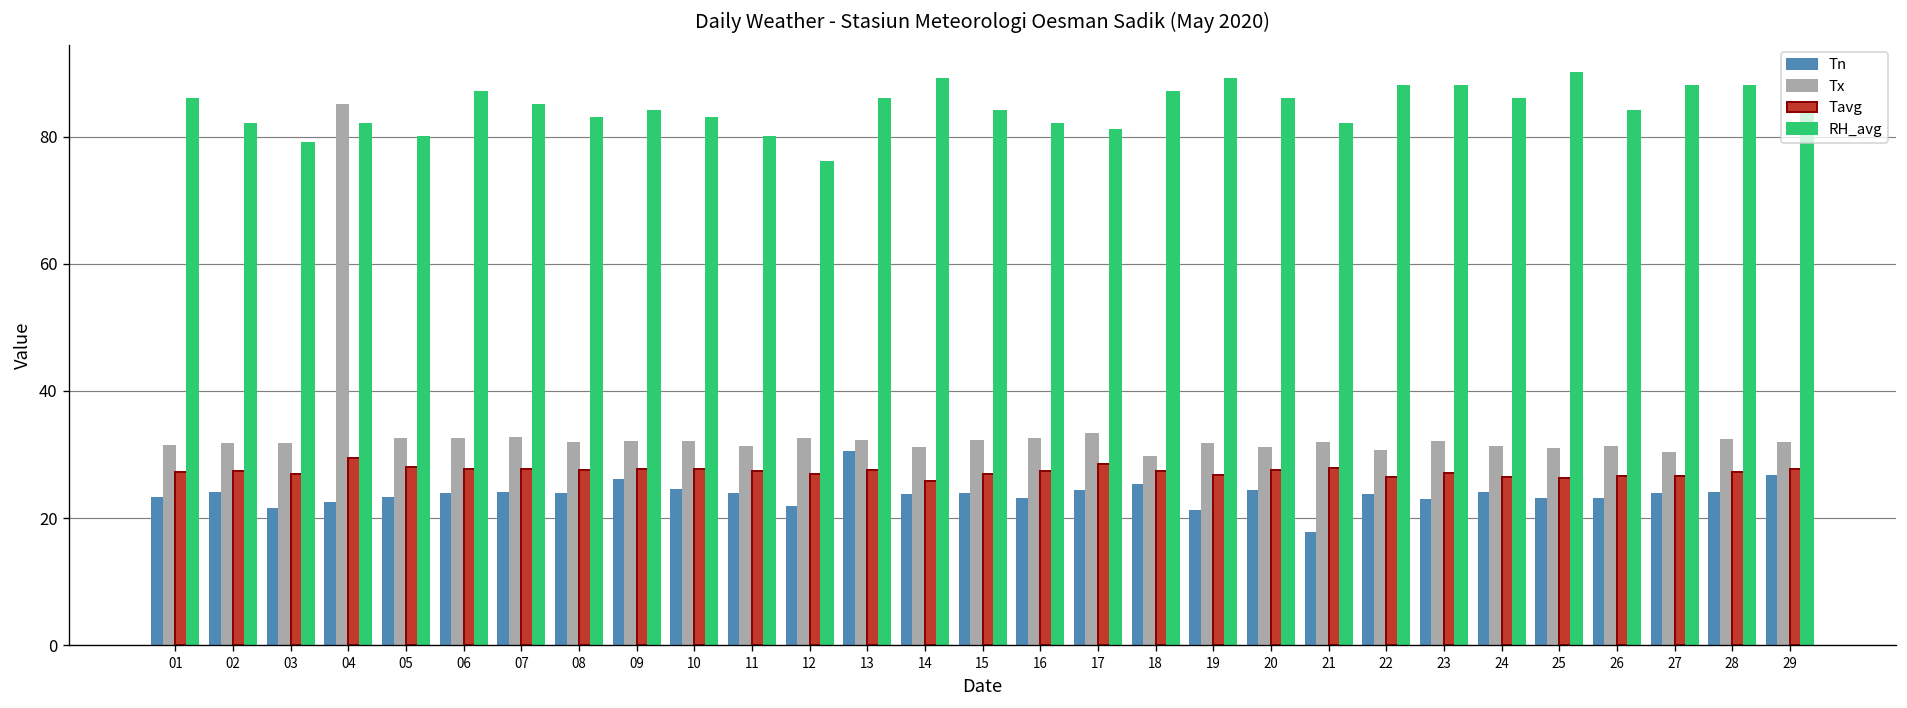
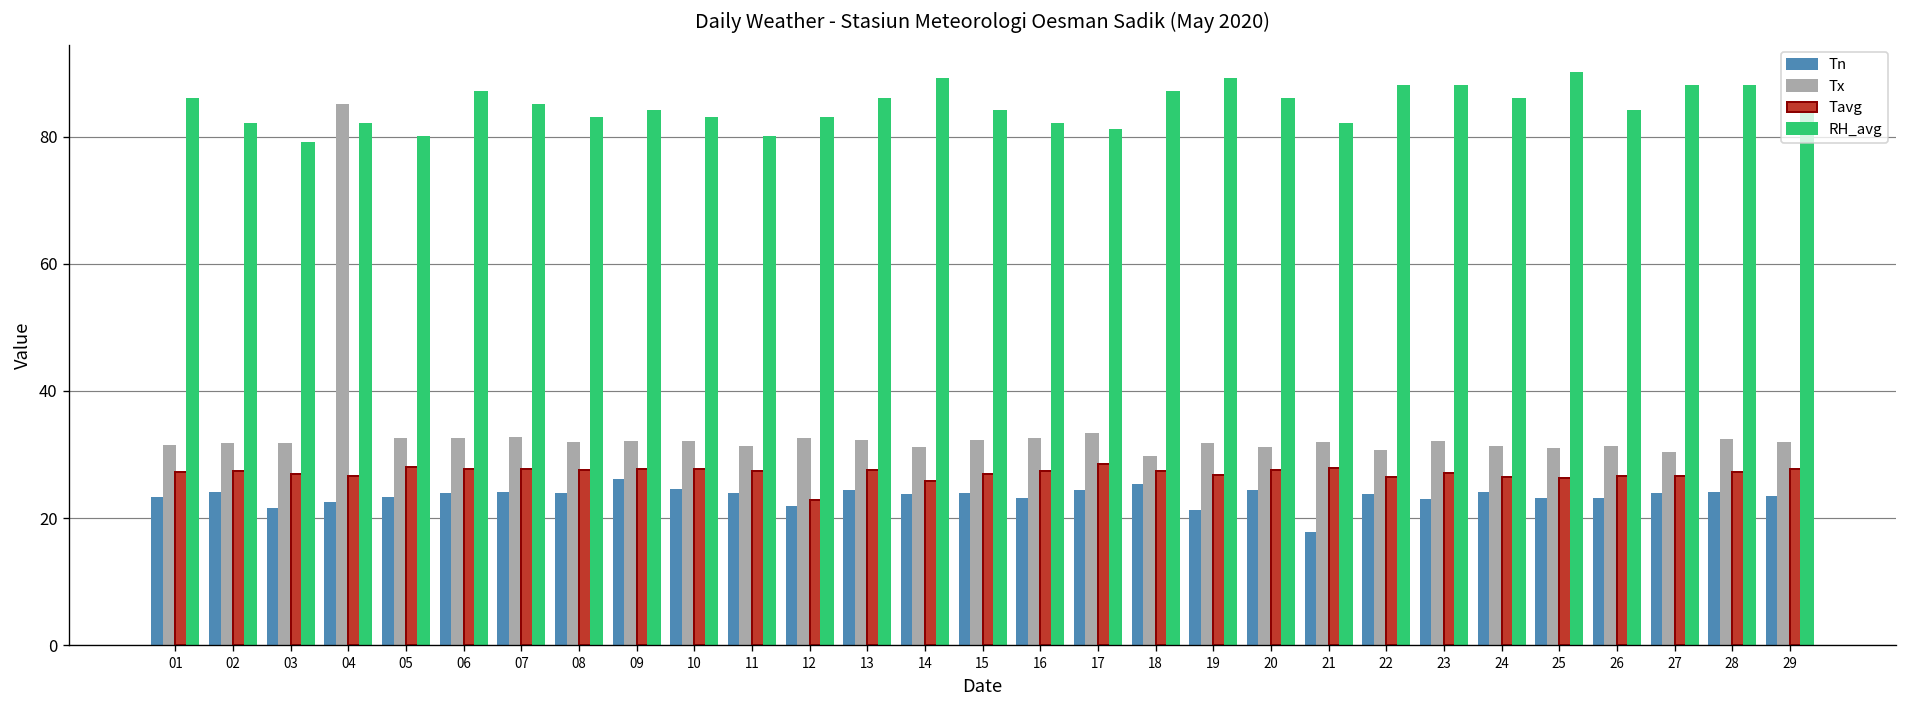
  {
    "Tn": {
      "01": 23,
      "02": 24,
      "03": 21,
      "04": 22,
      "05": 23,
      "06": 24,
      "07": 24,
      "08": 24,
      "09": 26,
      "10": 24,
      "11": 24,
      "12": 22,
-     "13": 30,
+     "13": 24,
      "14": 24,
      "15": 24,
      "16": 23,
      "17": 24,
      "18": 25,
      "19": 21,
      "20": 24,
      "21": 18,
      "22": 24,
      "23": 23,
      "24": 24,
      "25": 23,
      "26": 23,
      "27": 24,
      "28": 24,
-     "29": 27
+     "29": 23
    },
    "Tx": {
      "01": 31,
      "02": 32,
      "03": 32,
      "04": 85,
      "05": 32,
      "06": 32,
      "07": 33,
      "08": 32,
      "09": 32,
      "10": 32,
      "11": 31,
      "12": 33,
      "13": 32,
      "14": 31,
      "15": 32,
      "16": 32,
      "17": 33,
      "18": 30,
      "19": 32,
      "20": 31,
      "21": 32,
      "22": 31,
      "23": 32,
      "24": 31,
      "25": 31,
      "26": 31,
      "27": 30,
      "28": 32,
      "29": 32
    },
    "Tavg": {
      "01": 27,
      "02": 27,
      "03": 27,
-     "04": 29,
+     "04": 27,
      "05": 28,
      "06": 28,
      "07": 28,
      "08": 28,
      "09": 28,
      "10": 28,
      "11": 27,
-     "12": 27,
+     "12": 23,
      "13": 28,
      "14": 26,
      "15": 27,
      "16": 27,
      "17": 29,
      "18": 27,
      "19": 27,
      "20": 28,
      "21": 28,
      "22": 27,
      "23": 27,
      "24": 26,
      "25": 26,
      "26": 27,
      "27": 27,
      "28": 27,
      "29": 28
    },
    "RH_avg": {
      "01": 86,
      "02": 82,
      "03": 79,
      "04": 82,
      "05": 80,
      "06": 87,
      "07": 85,
      "08": 83,
      "09": 84,
      "10": 83,
      "11": 80,
-     "12": 76,
+     "12": 83,
      "13": 86,
      "14": 89,
      "15": 84,
      "16": 82,
      "17": 81,
      "18": 87,
      "19": 89,
      "20": 86,
      "21": 82,
      "22": 88,
      "23": 88,
      "24": 86,
      "25": 90,
      "26": 84,
      "27": 88,
      "28": 88
    }
  }
